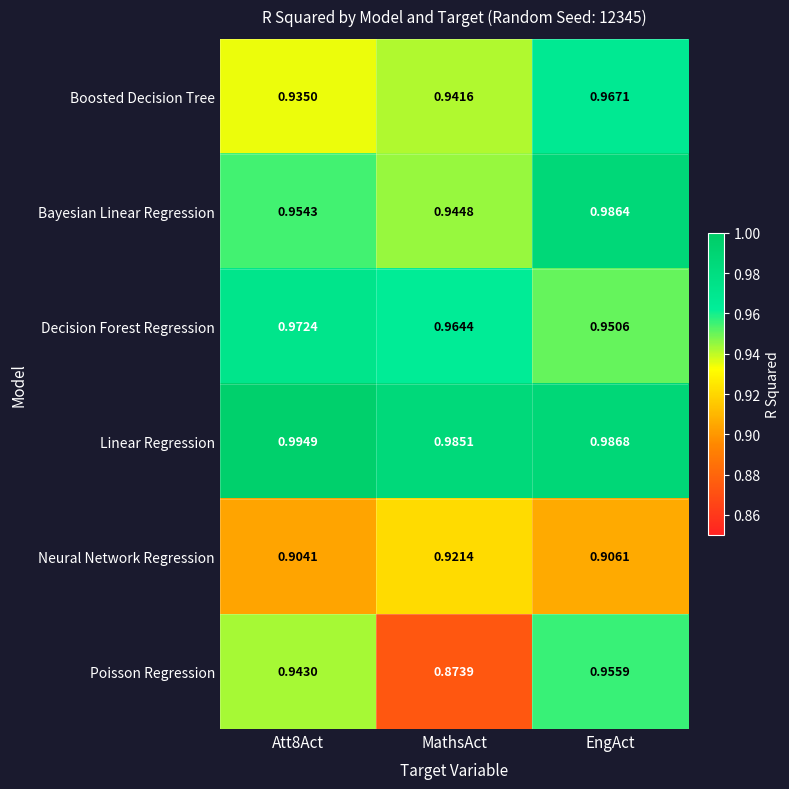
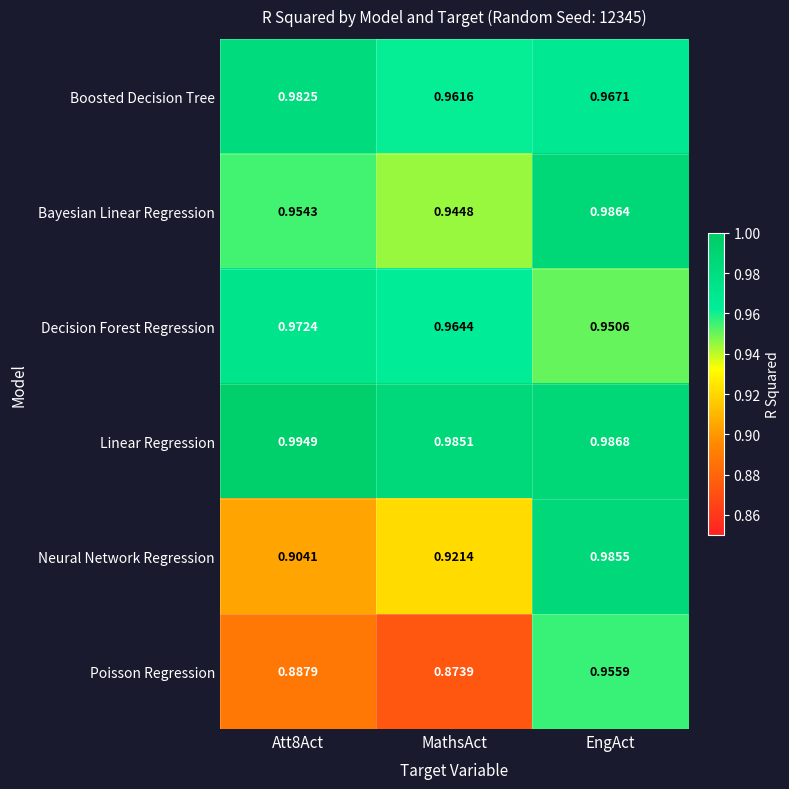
  {
    "Boosted Decision Tree": {
-     "Att8Act": 0.9350,
-     "MathsAct": 0.9416,
+     "Att8Act": 0.9825,
+     "MathsAct": 0.9616,
      "EngAct": 0.9671
    },
    "Bayesian Linear Regression": {
      "Att8Act": 0.9543,
      "MathsAct": 0.9448,
      "EngAct": 0.9864
    },
    "Decision Forest Regression": {
      "Att8Act": 0.9724,
      "MathsAct": 0.9644,
      "EngAct": 0.9506
    },
    "Linear Regression": {
      "Att8Act": 0.9949,
      "MathsAct": 0.9851,
      "EngAct": 0.9868
    },
    "Neural Network Regression": {
      "Att8Act": 0.9041,
      "MathsAct": 0.9214,
-     "EngAct": 0.9061
+     "EngAct": 0.9855
    },
    "Poisson Regression": {
-     "Att8Act": 0.9430,
+     "Att8Act": 0.8879,
      "MathsAct": 0.8739,
      "EngAct": 0.9559
    }
  }
